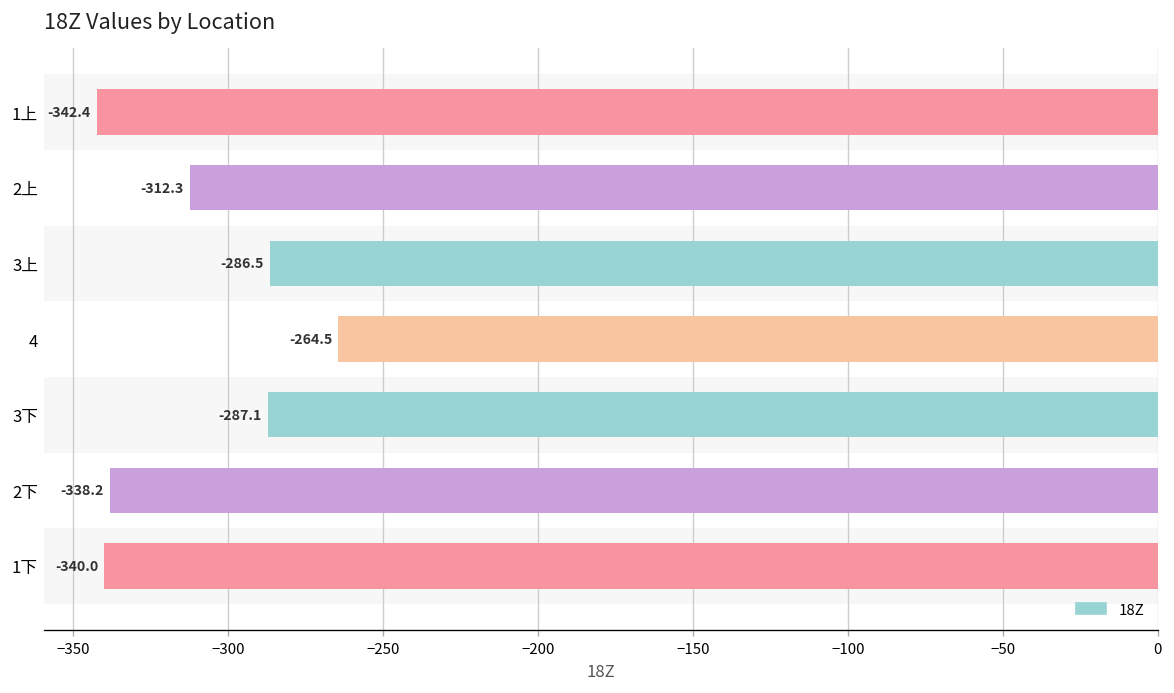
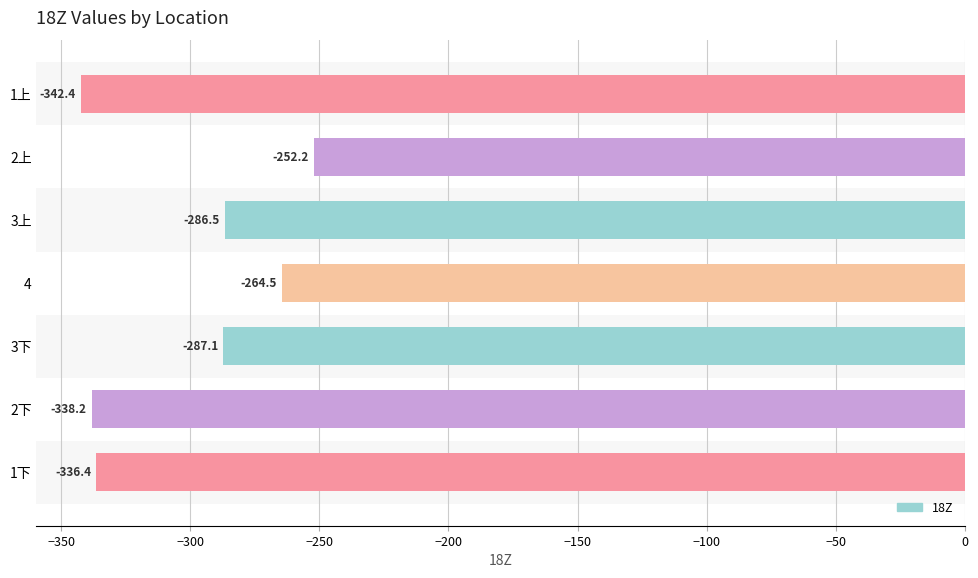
  {
    "1上": -342.4,
-   "2上": -312.3,
+   "2上": -252.2,
    "3上": -286.5,
    "4": -264.5,
    "3下": -287.1,
    "2下": -338.2,
-   "1下": -340.0
+   "1下": -336.4
  }
